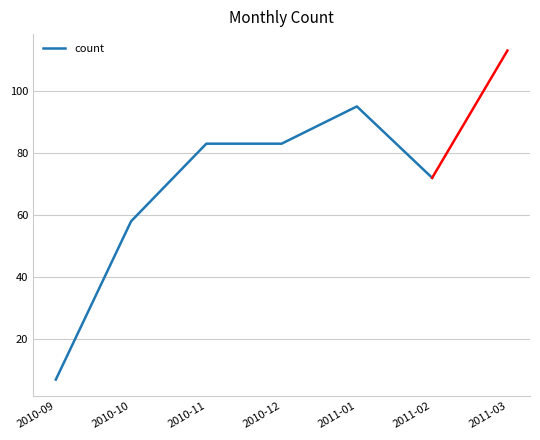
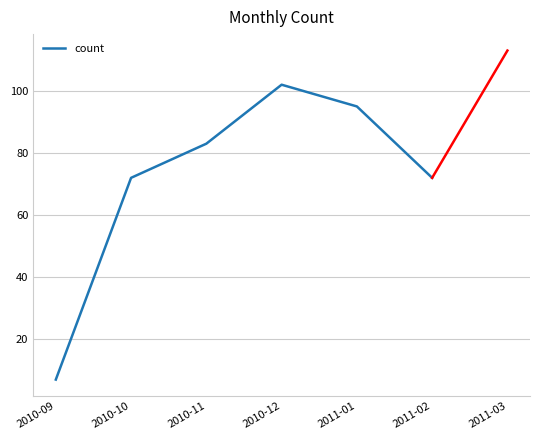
  {
    "count": {
      "2010-09": 7,
-     "2010-10": 58,
+     "2010-10": 72,
      "2010-11": 83,
-     "2010-12": 83,
+     "2010-12": 102,
      "2011-01": 95
    }
  }
